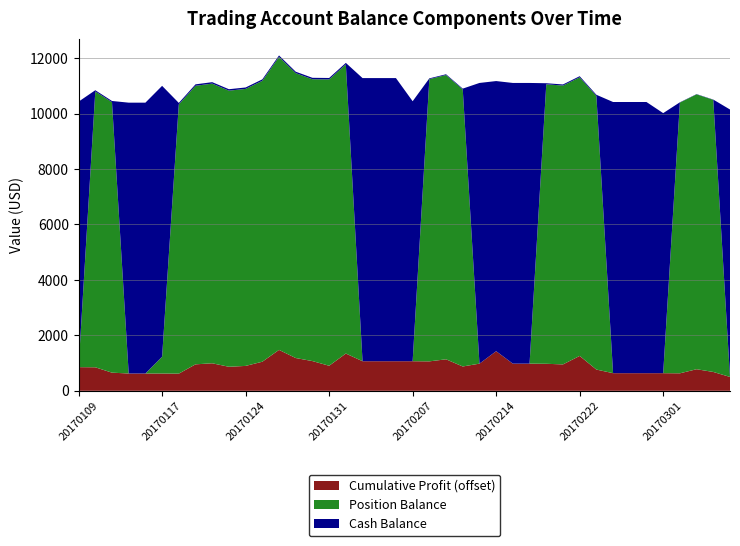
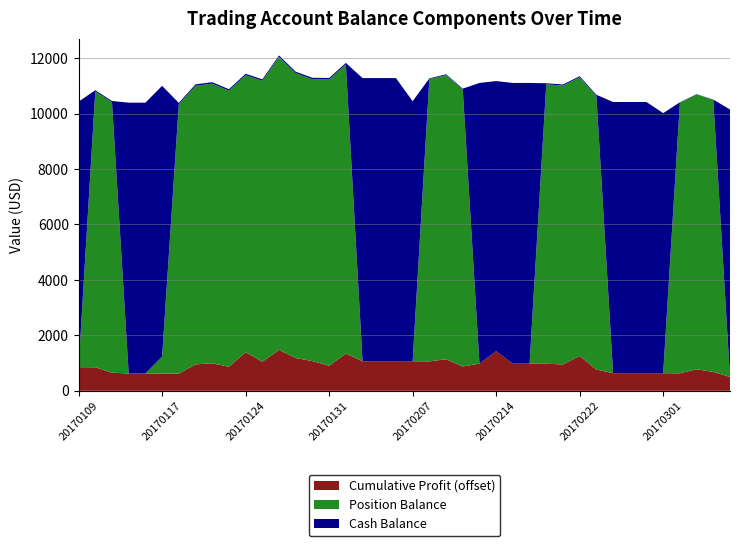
  {
    "Cumulative Profit (offset)": {
-     "20170124": 900
+     "20170124": 1400
    },
    "Cash Balance": {
      "20170109": 9600,
      "20170117": 9800,
      "20170207": 9400,
      "20170214": 9700,
      "20170301": 9400
    }
  }
